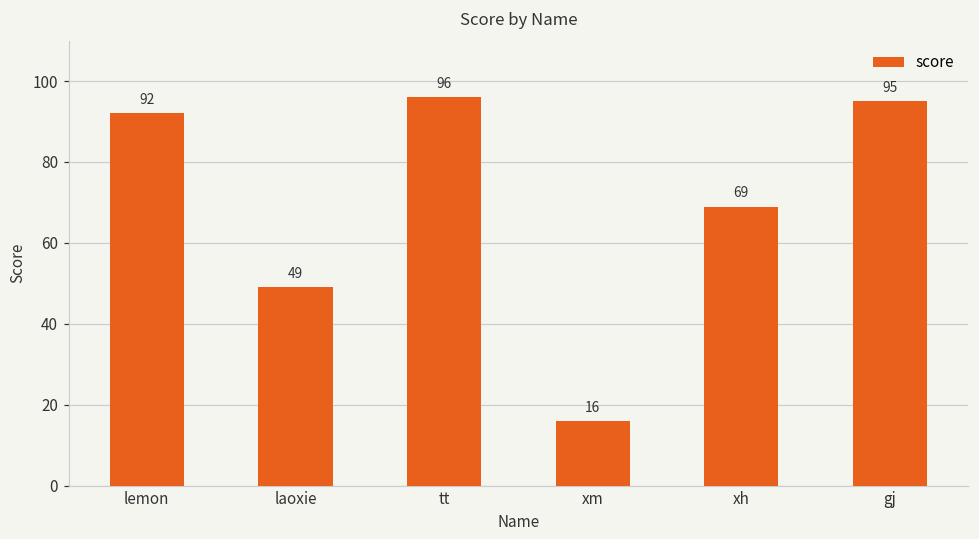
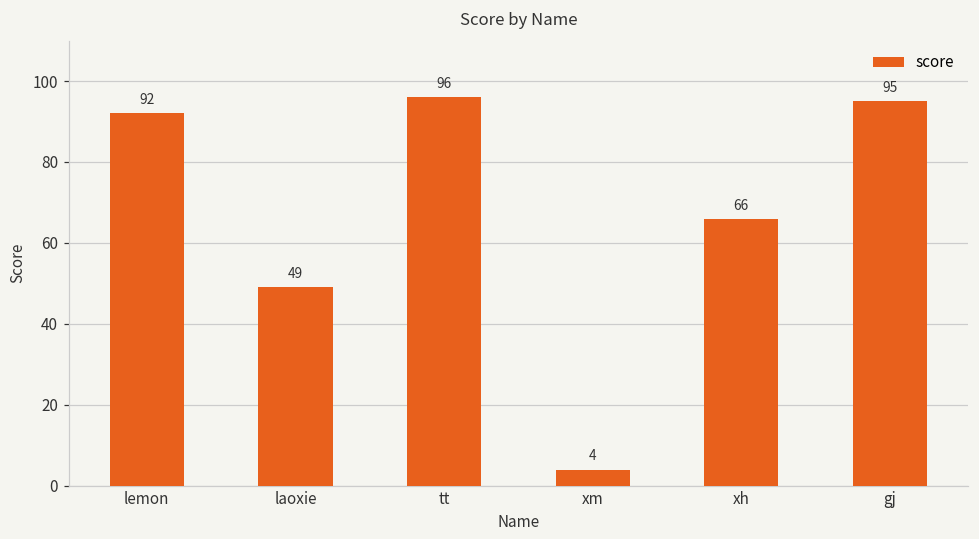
  {
    "lemon": 92,
    "laoxie": 49,
    "tt": 96,
-   "xm": 16,
-   "xh": 69,
+   "xm": 4,
+   "xh": 66,
    "gj": 95
  }
